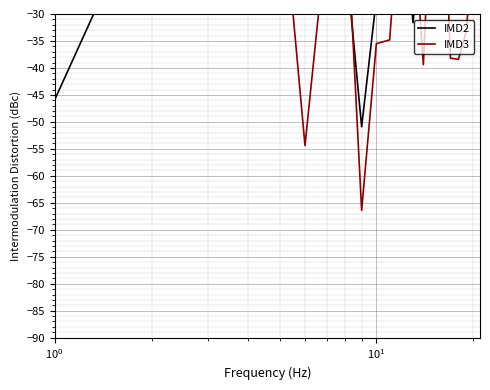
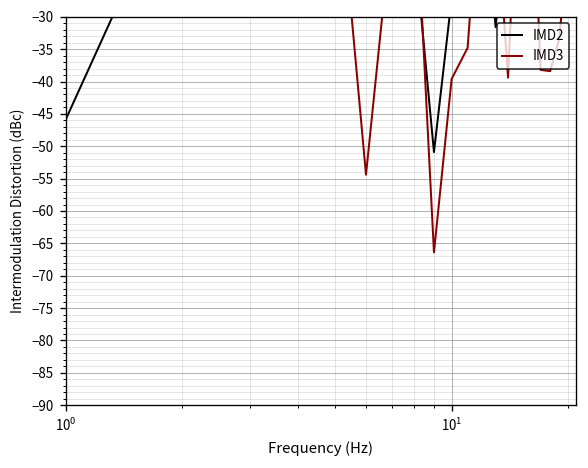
  {
    "IMD2": {
      "10^0": -46
    },
    "IMD3": {
-     "10^1": -36
+     "10^1": -40
    }
  }
